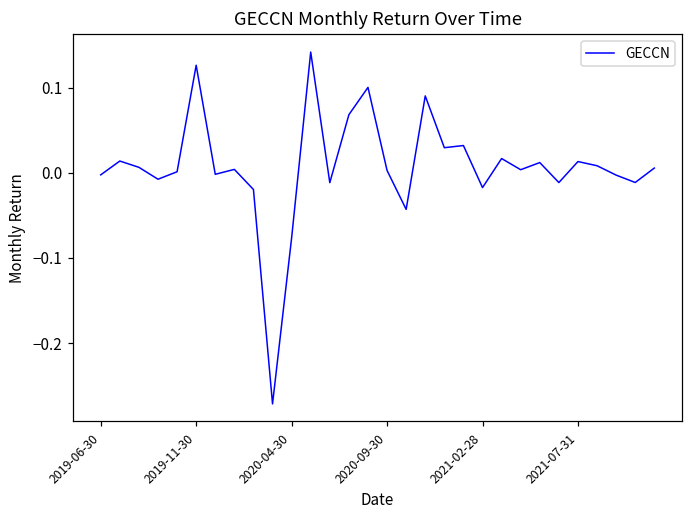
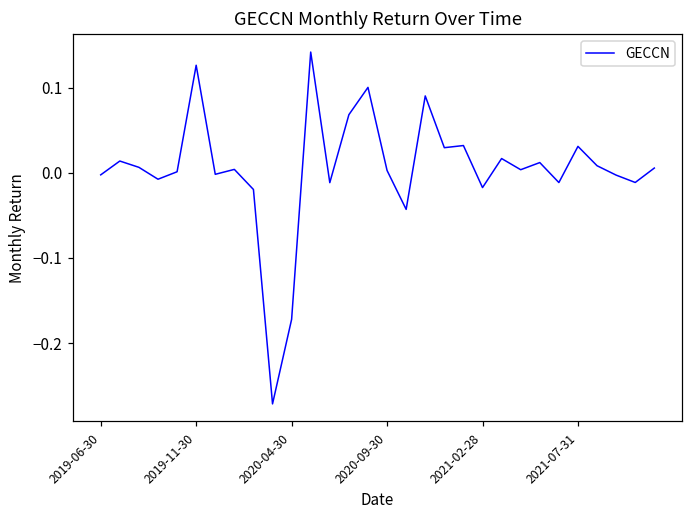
  {
    "2019-06-30": 0.00,
    "2019-11-30": 0.13,
-   "2020-04-30": -0.08,
+   "2020-04-30": -0.17,
    "2020-09-30": 0.00,
    "2021-02-28": -0.02,
-   "2021-07-31": 0.01
+   "2021-07-31": 0.03
  }
